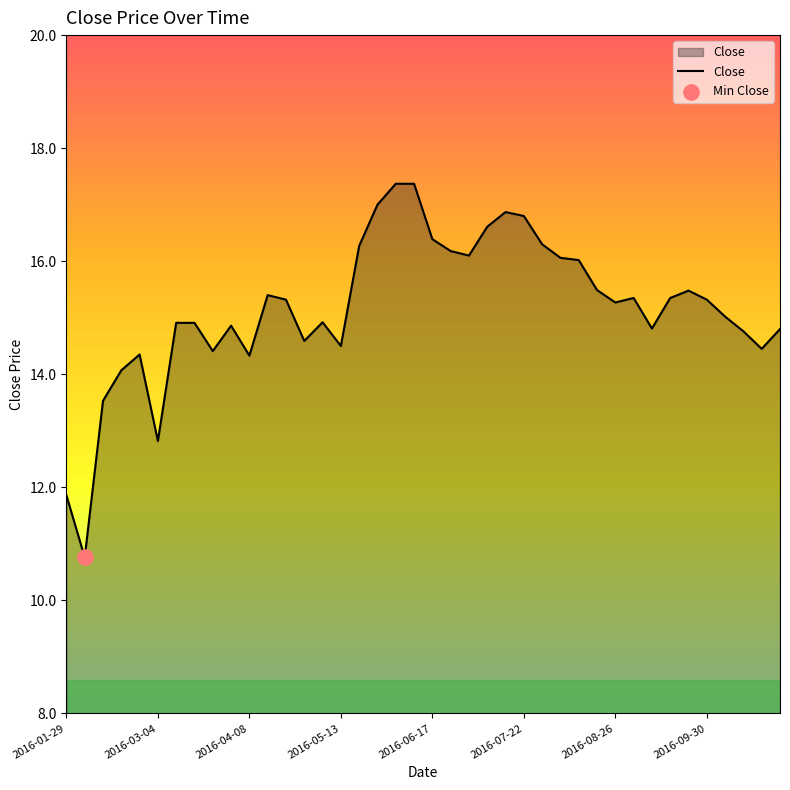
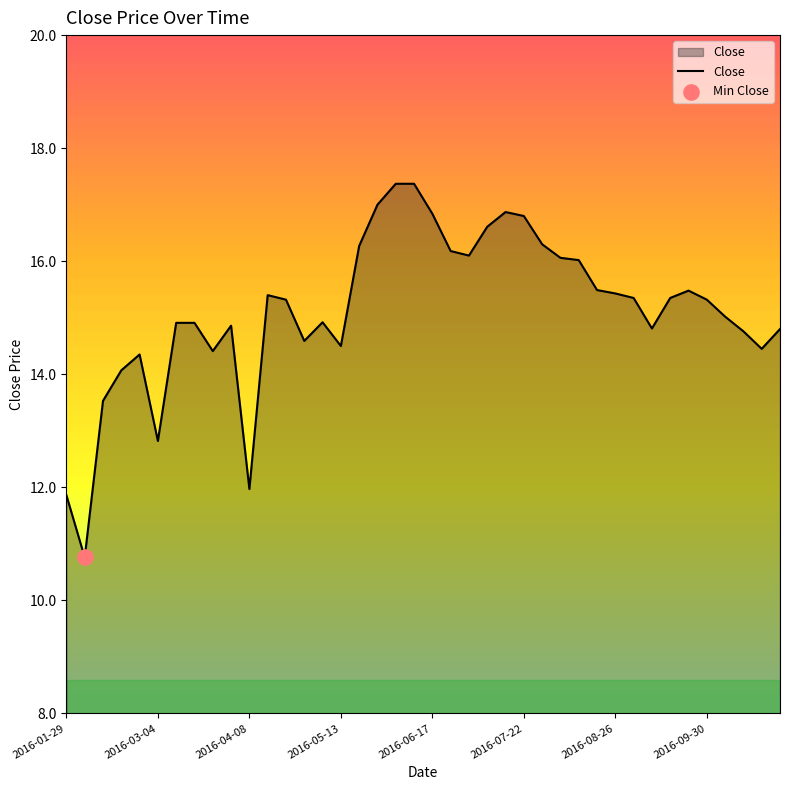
  {
    "Close": {
      "2016-01-29": 11.9,
      "2016-03-04": 12.8,
-     "2016-04-08": 14.3,
+     "2016-04-08": 12.0,
      "2016-05-13": 14.5,
-     "2016-06-17": 16.4,
+     "2016-06-17": 16.8,
      "2016-07-22": 16.8,
-     "2016-08-26": 15.3,
+     "2016-08-26": 15.4,
      "2016-09-30": 15.3
    }
  }
